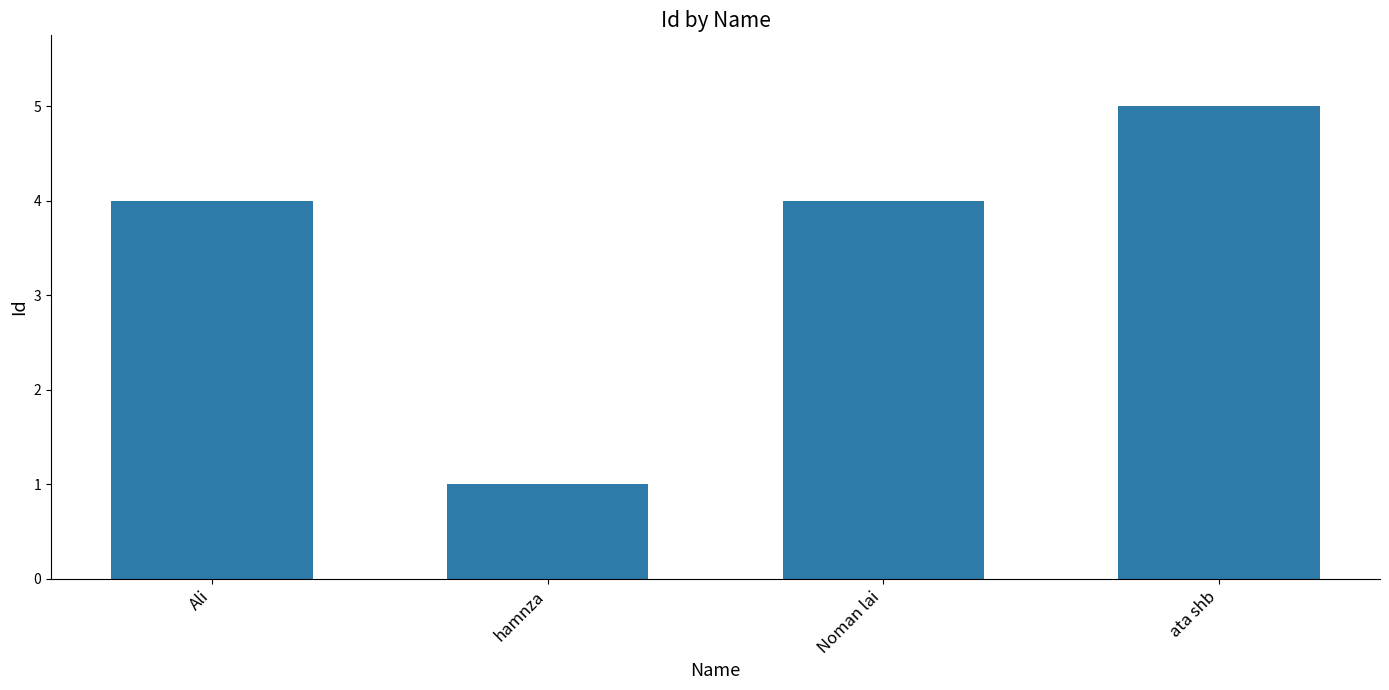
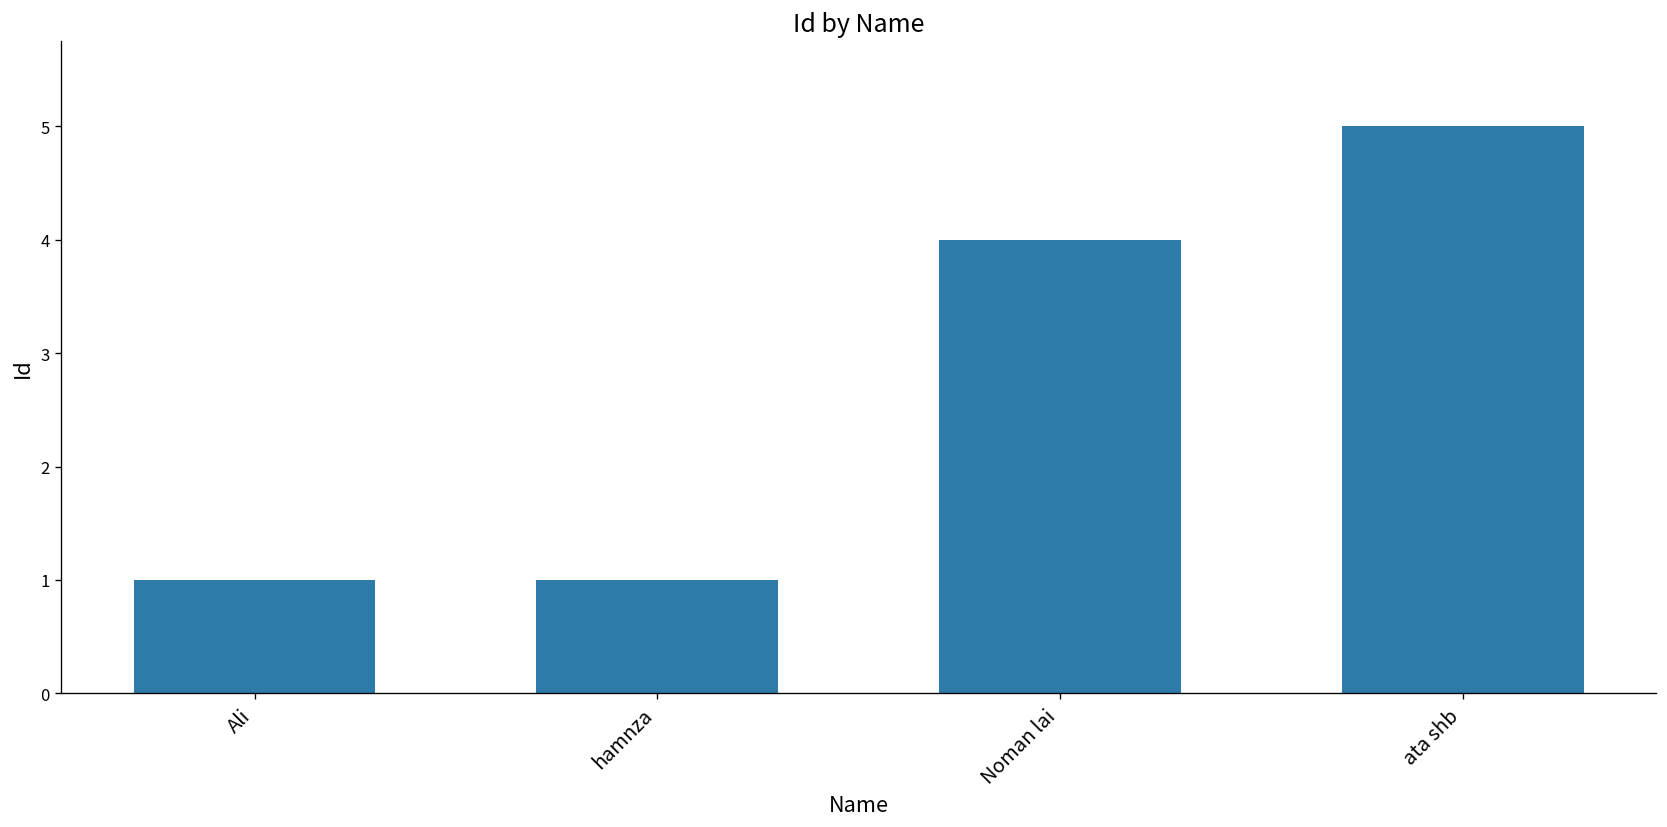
  {
-   "Ali": 4,
+   "Ali": 1,
    "hamnza": 1,
    "Noman lai": 4,
    "ata shb": 5
  }
